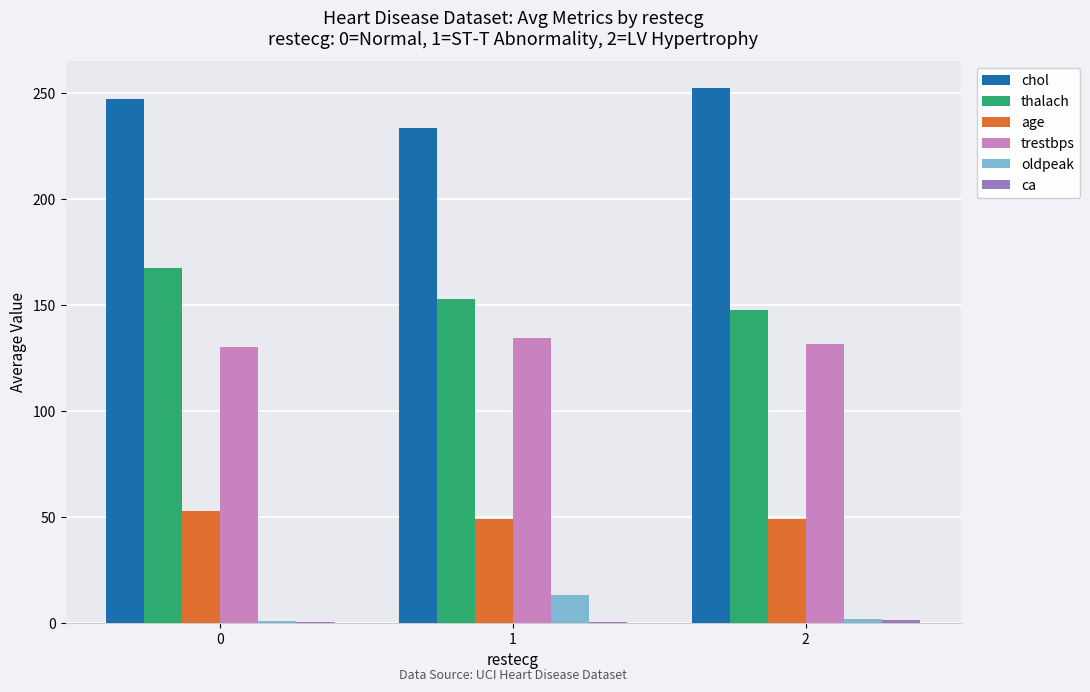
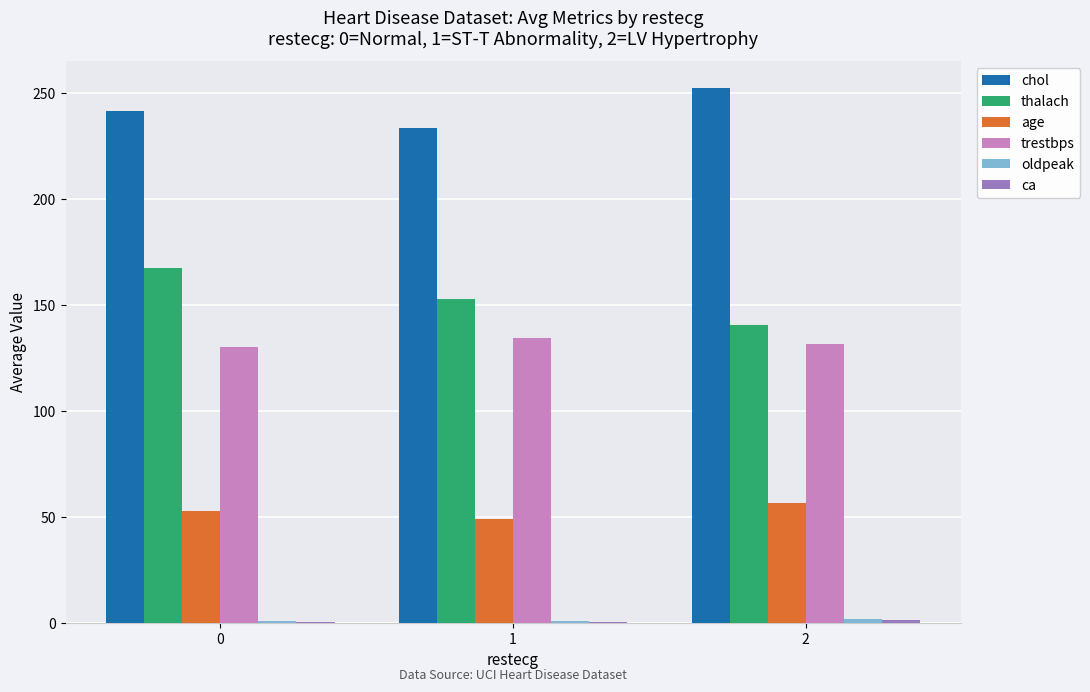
  {
    "chol": {
-     "0": 247,
+     "0": 241,
      "1": 234,
      "2": 252
    },
    "thalach": {
      "0": 167,
      "1": 153,
-     "2": 148
+     "2": 141
    },
    "age": {
      "0": 53,
      "1": 49,
-     "2": 49
+     "2": 57
    },
    "oldpeak": {
-     "1": 13,
+     "1": 1,
      "2": 2
    }
  }
